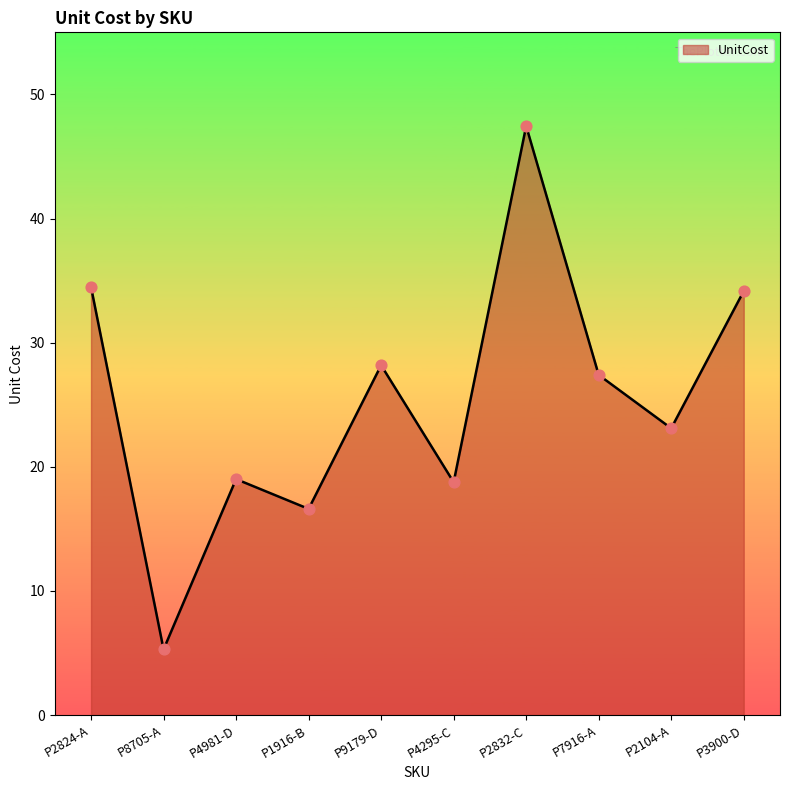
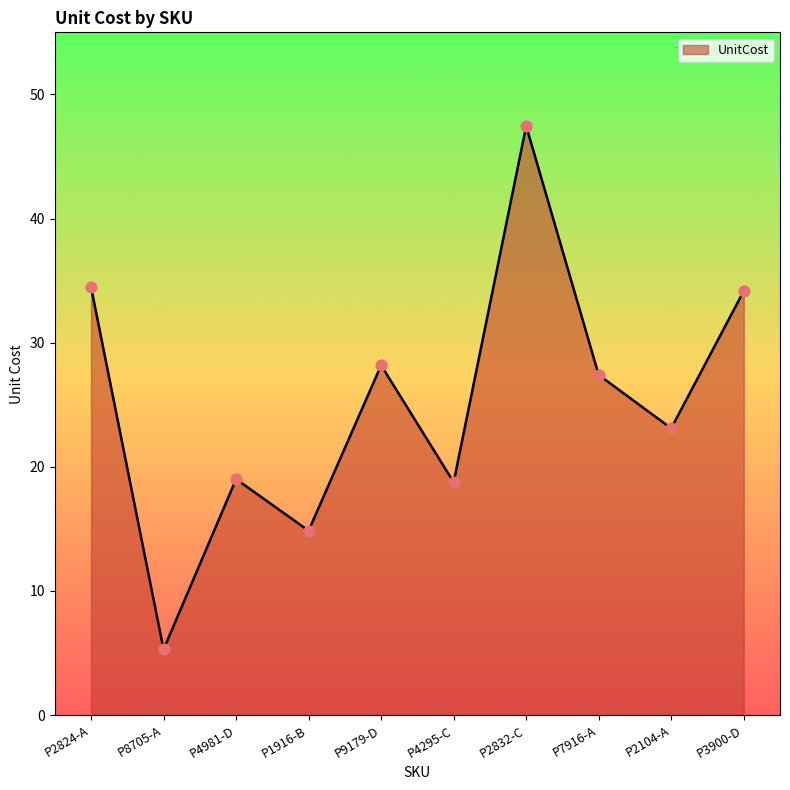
  {
    "P2824-A": 34.5,
    "P8705-A": 5.3,
    "P4981-D": 19.0,
-   "P1916-B": 16.6,
+   "P1916-B": 14.9,
    "P9179-D": 28.2,
    "P4295-C": 18.8,
    "P2832-C": 47.5,
    "P7916-A": 27.4,
    "P2104-A": 23.1,
    "P3900-D": 34.2
  }
